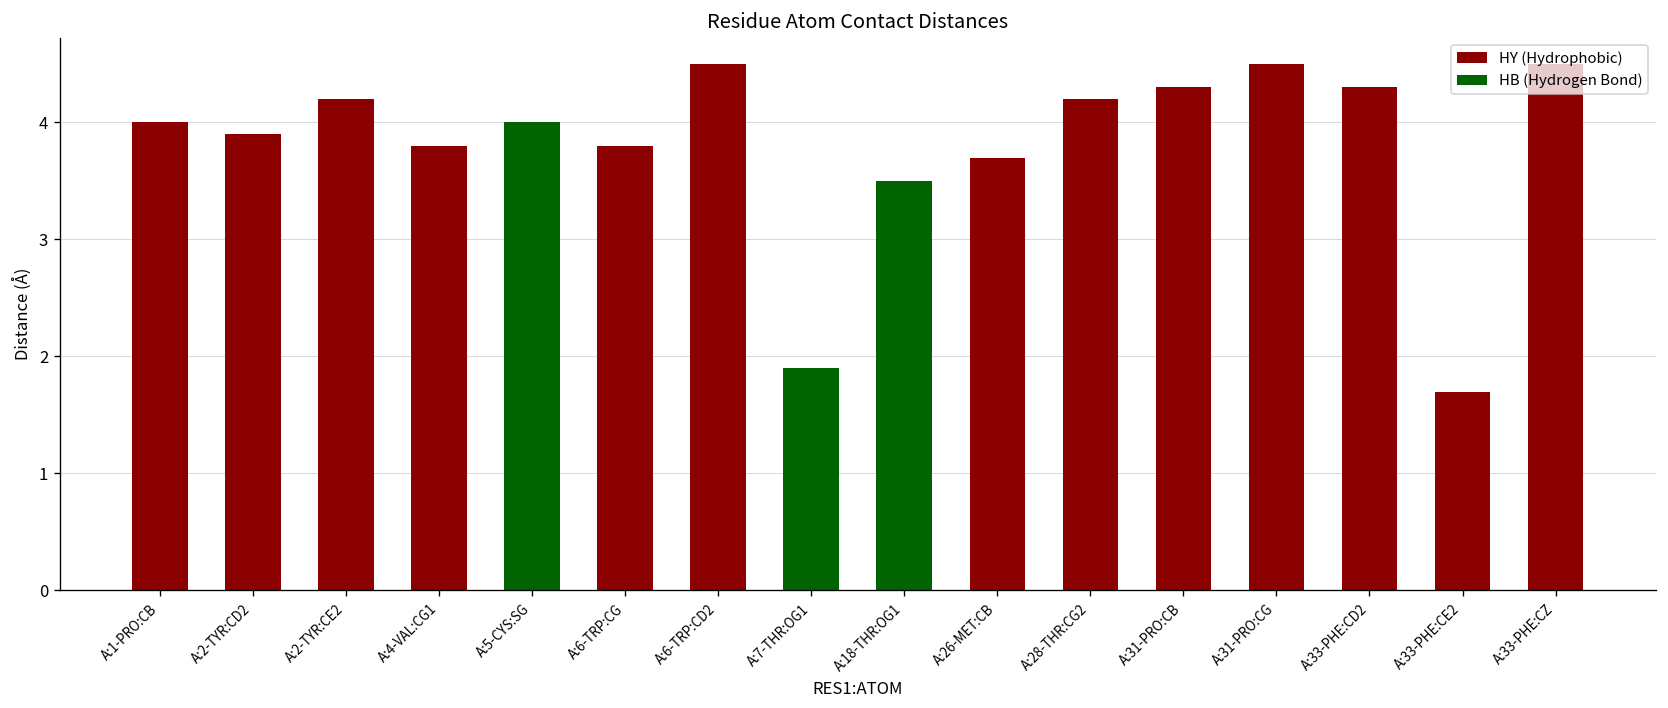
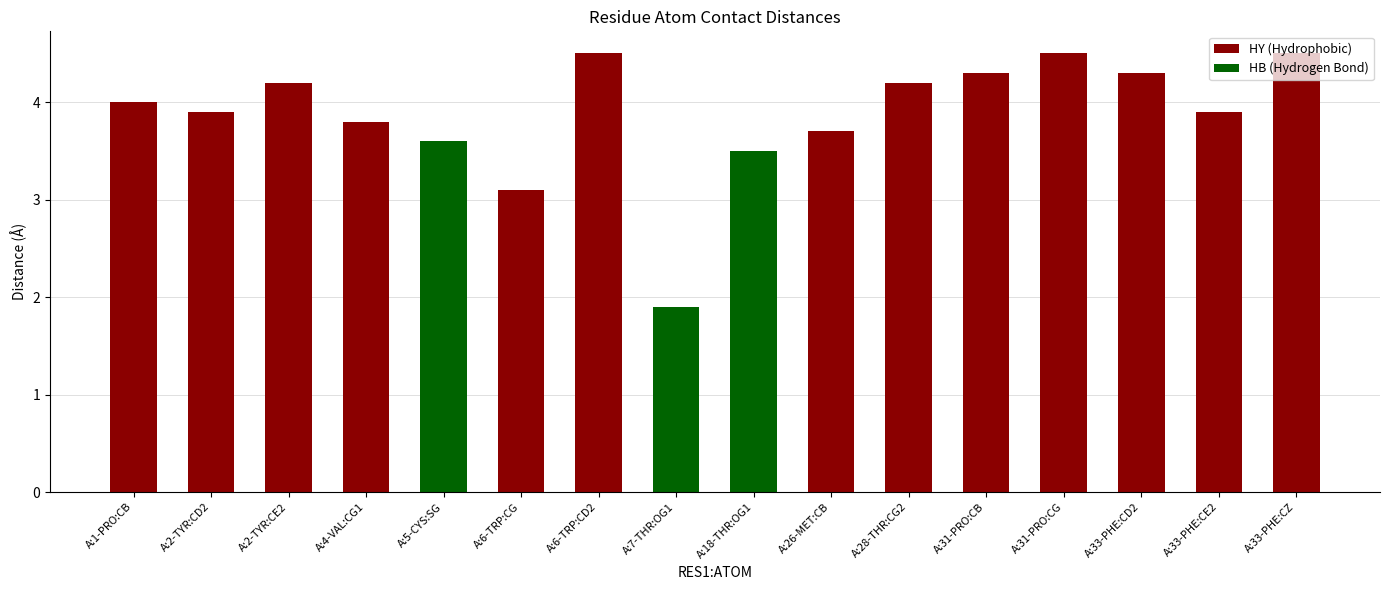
  {
    "A:1-PRO:CB": 4.0,
    "A:2-TYR:CD2": 3.9,
    "A:2-TYR:CE2": 4.2,
    "A:4-VAL:CG1": 3.8,
-   "A:5-CYS:SG": 4.0,
-   "A:6-TRP:CG": 3.8,
+   "A:5-CYS:SG": 3.6,
+   "A:6-TRP:CG": 3.1,
    "A:6-TRP:CD2": 4.5,
    "A:7-THR:OG1": 1.9,
    "A:18-THR:OG1": 3.5,
    "A:26-MET:CB": 3.7,
    "A:28-THR:CG2": 4.2,
    "A:31-PRO:CB": 4.3,
    "A:31-PRO:CG": 4.5,
    "A:33-PHE:CD2": 4.3,
-   "A:33-PHE:CE2": 1.7
+   "A:33-PHE:CE2": 3.9
  }
